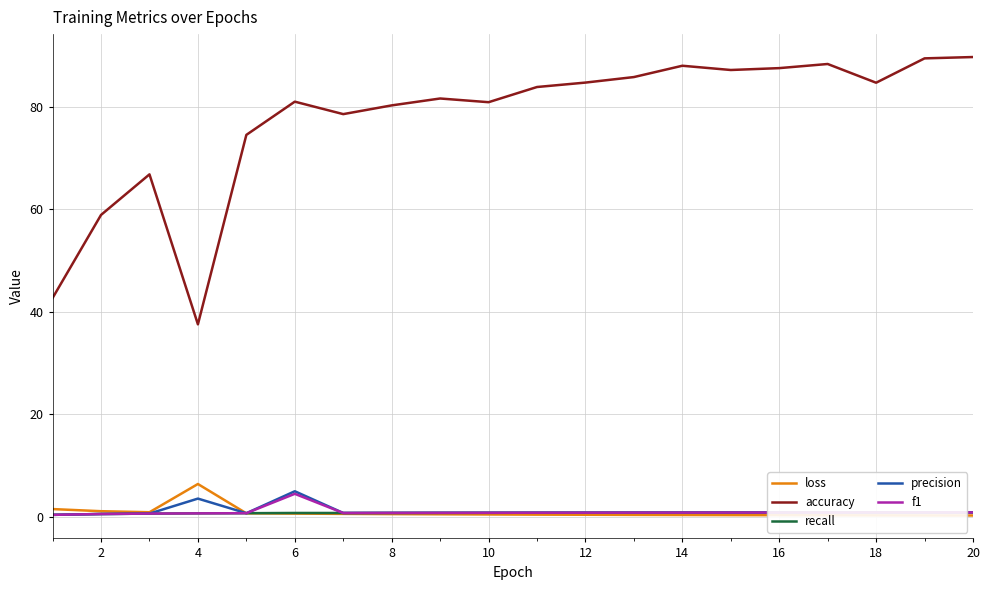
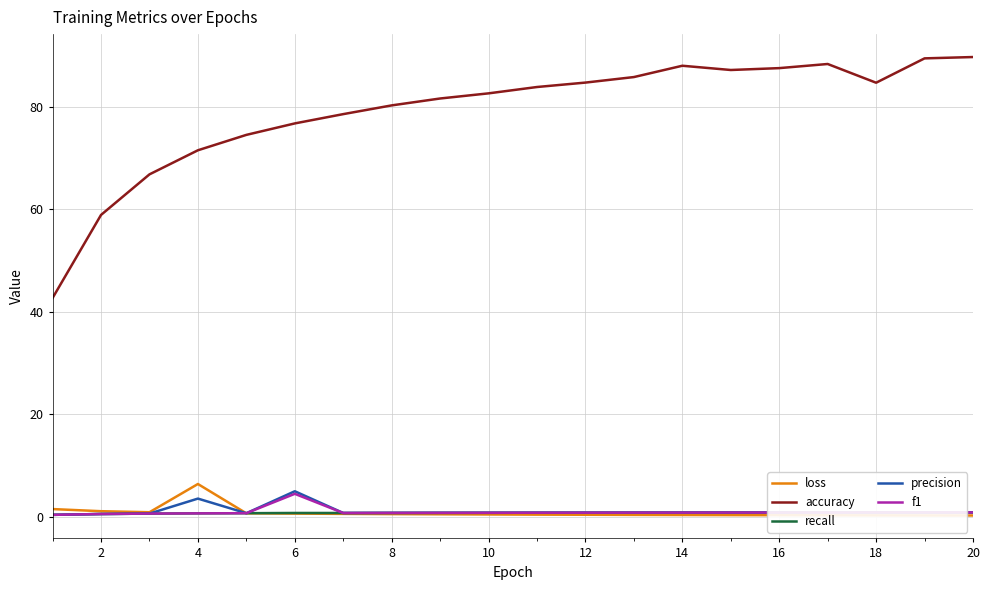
  {
    "loss": {
      "2": 1,
      "4": 6,
      "20": 0
    },
    "accuracy": {
      "2": 59,
-     "4": 38,
-     "6": 81,
+     "4": 72,
+     "6": 77,
      "8": 80,
-     "10": 81,
+     "10": 83,
      "12": 85,
      "14": 88,
      "16": 88,
      "18": 85,
      "20": 90
    },
    "precision": {
      "4": 4
    }
  }
